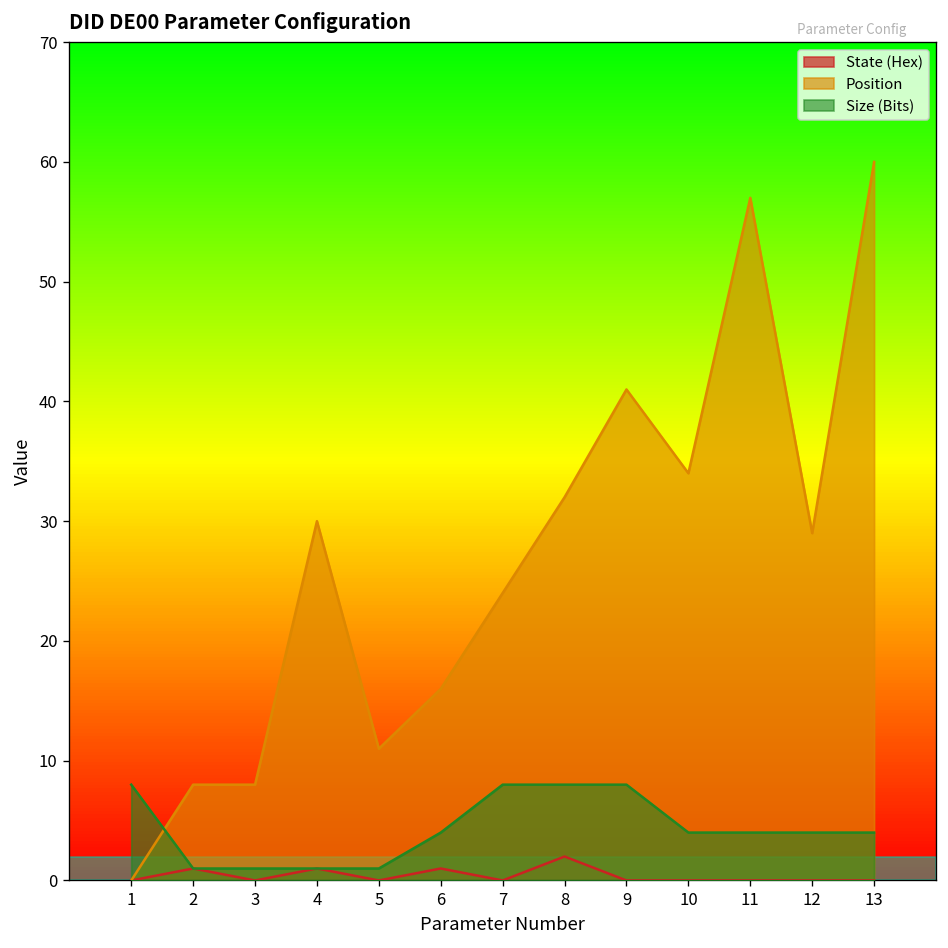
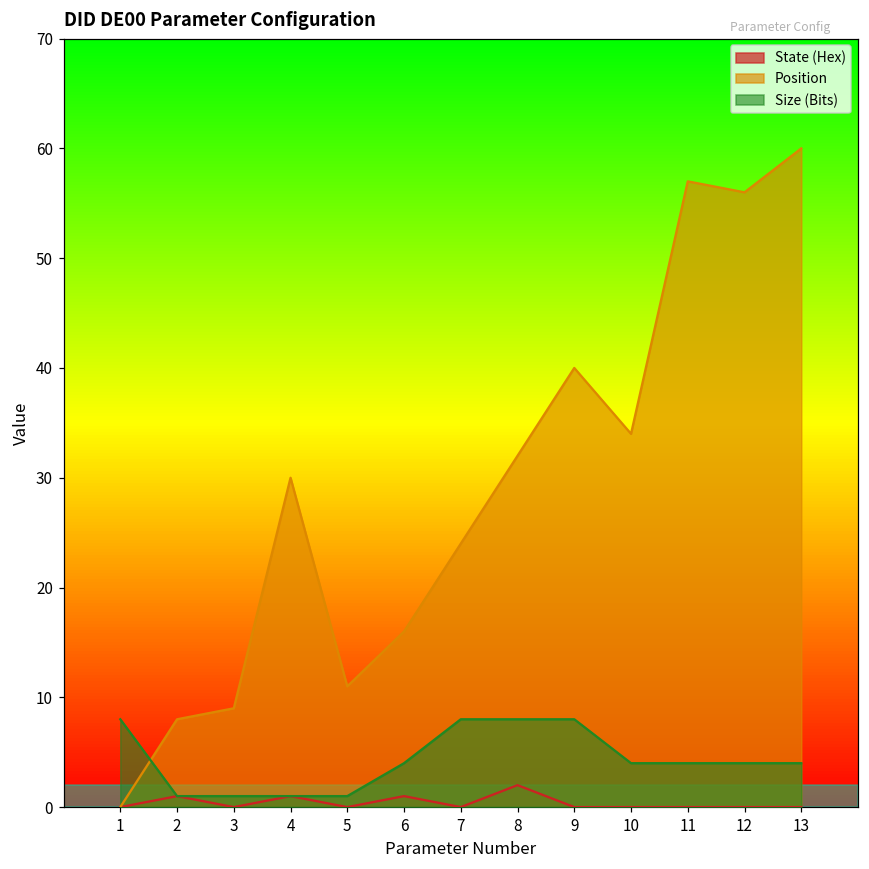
  {
    "Position": {
      "2": 8,
-     "3": 8,
+     "3": 9,
      "4": 30,
      "5": 11,
      "6": 16,
      "7": 24,
      "8": 32,
-     "9": 41,
+     "9": 40,
      "10": 34,
      "11": 57,
-     "12": 29,
+     "12": 56,
      "13": 60
    },
    "Size (Bits)": {
      "1": 8,
      "6": 4,
      "7": 8,
      "8": 8,
      "9": 8,
      "10": 4,
      "11": 4,
      "12": 4,
      "13": 4
    }
  }
